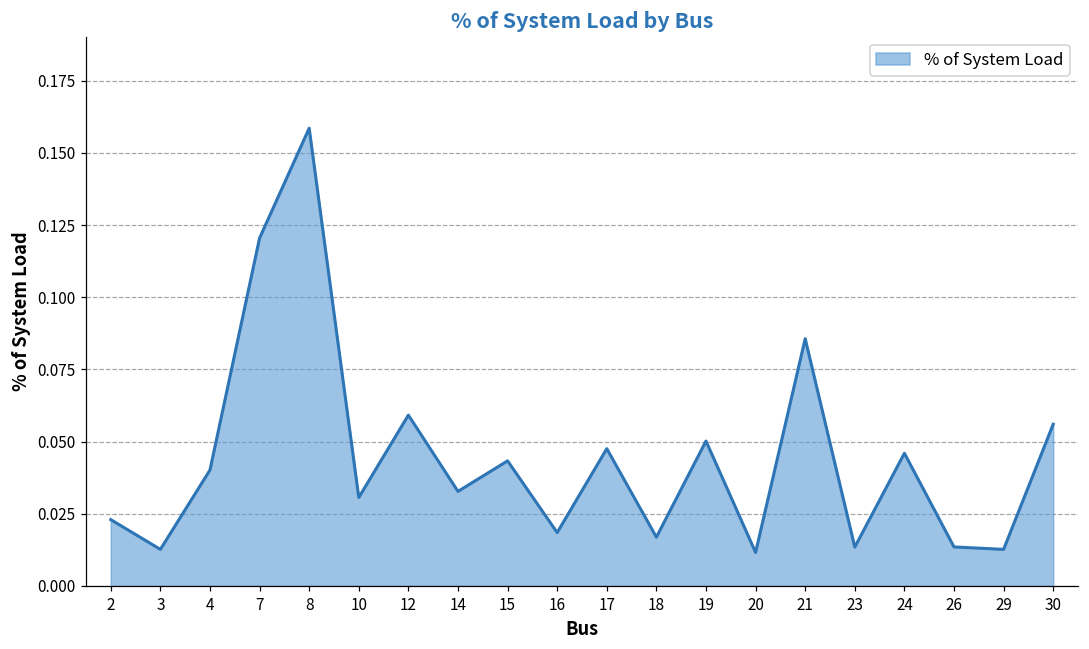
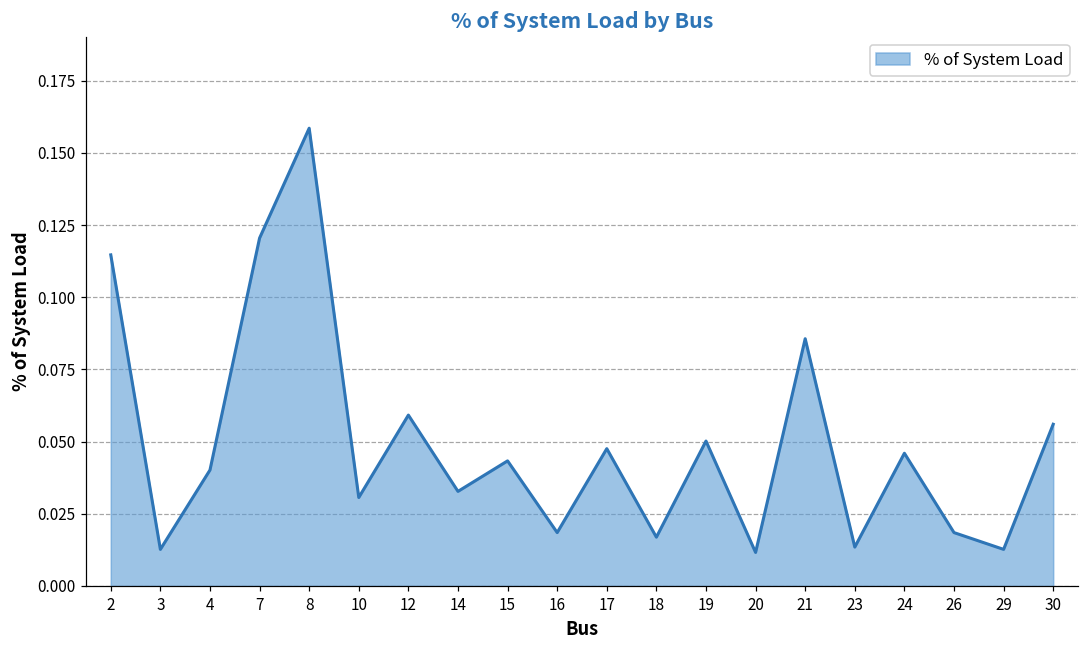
  {
-   "2": 0.023,
+   "2": 0.115,
    "3": 0.013,
    "4": 0.040,
    "7": 0.121,
    "8": 0.159,
    "10": 0.031,
    "12": 0.059,
    "14": 0.033,
    "15": 0.043,
    "16": 0.018,
    "17": 0.048,
    "18": 0.017,
    "19": 0.050,
    "20": 0.012,
    "21": 0.086,
    "23": 0.013,
    "24": 0.046,
-   "26": 0.014,
+   "26": 0.018,
    "29": 0.013,
    "30": 0.056
  }
